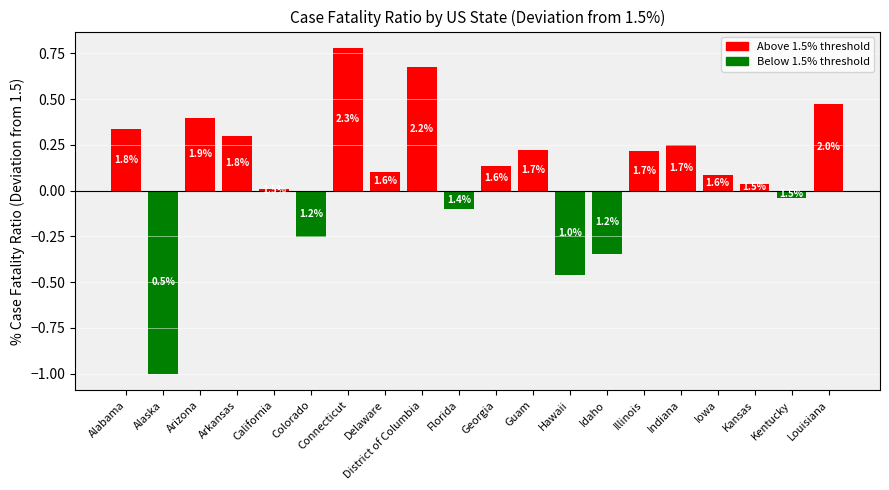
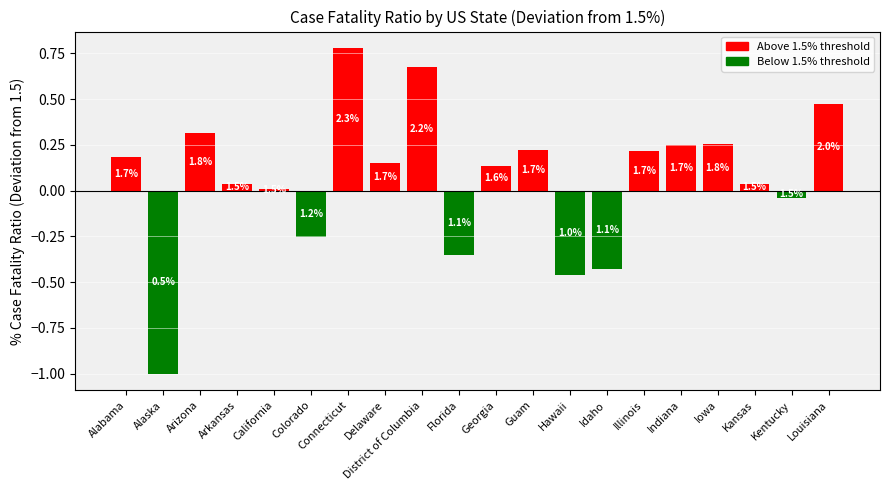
  {
-   "Alabama": "1.8%",
-   "Arizona": "1.9%",
-   "Arkansas": "1.8%",
-   "Delaware": "1.6%",
-   "Florida": "1.4%",
-   "Idaho": "1.2%",
-   "Iowa": "1.6%"
+   "Alabama": "1.7%",
+   "Arizona": "1.8%",
+   "Arkansas": "1.5%",
+   "Delaware": "1.7%",
+   "Florida": "1.1%",
+   "Idaho": "1.1%",
+   "Iowa": "1.8%"
  }
